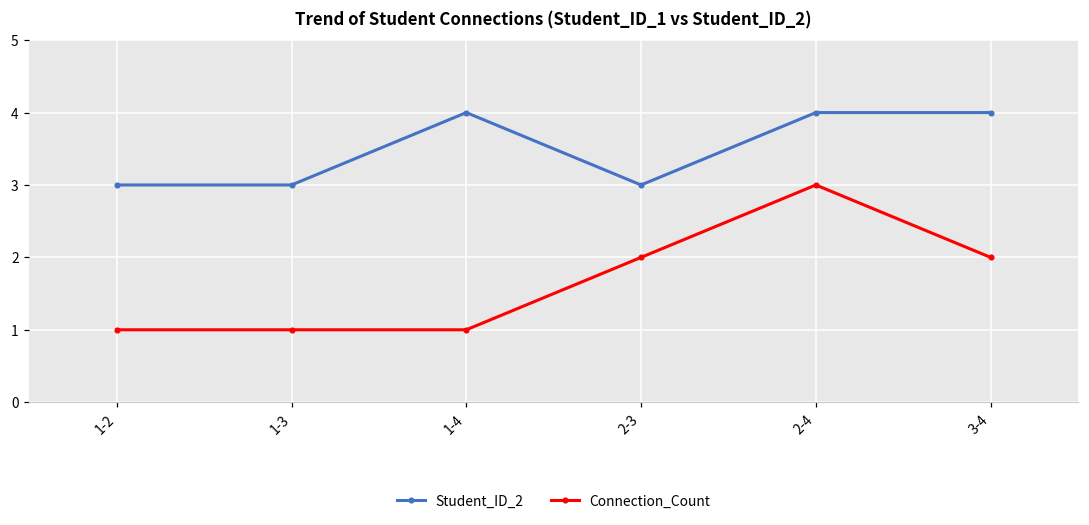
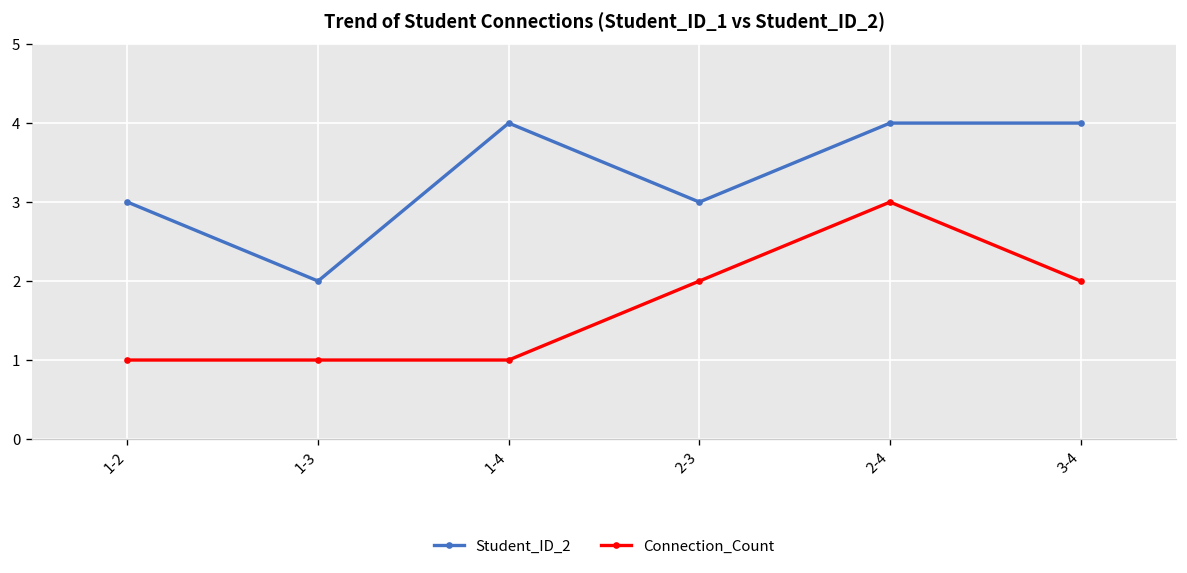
  {
    "Student_ID_2": {
      "1-2": 3,
-     "1-3": 3,
+     "1-3": 2,
      "1-4": 4,
      "2-3": 3,
      "2-4": 4,
      "3-4": 4
    },
    "Connection_Count": {
      "1-2": 1,
      "1-3": 1,
      "1-4": 1,
      "2-3": 2,
      "2-4": 3,
      "3-4": 2
    }
  }
